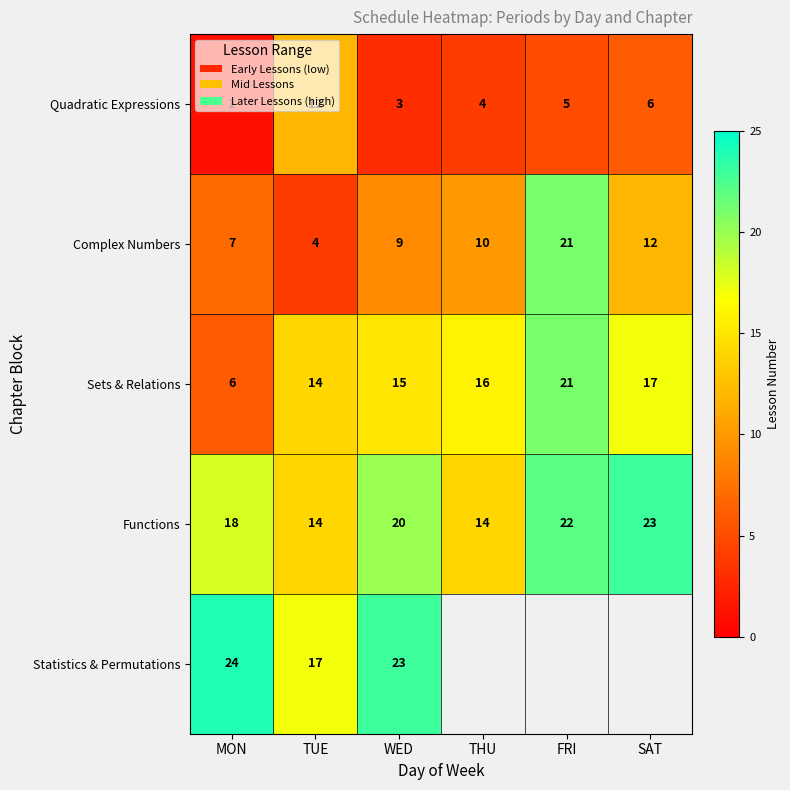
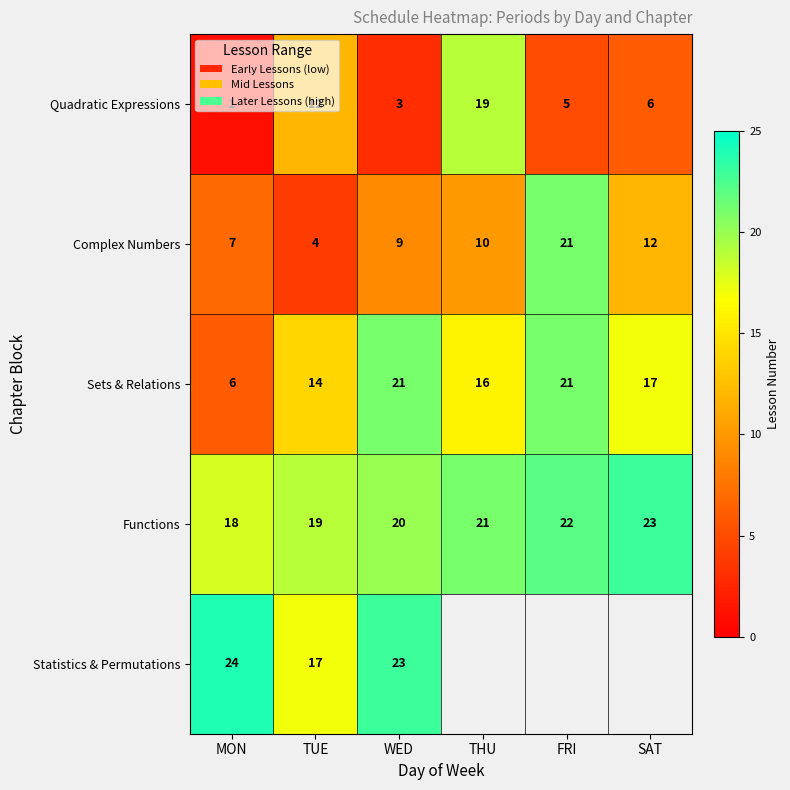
  {
    "Quadratic Expressions": {
      "WED": 3,
-     "THU": 4,
+     "THU": 19,
      "FRI": 5,
      "SAT": 6
    },
    "Complex Numbers": {
      "MON": 7,
      "TUE": 4,
      "WED": 9,
      "THU": 10,
      "FRI": 21,
      "SAT": 12
    },
    "Sets & Relations": {
      "MON": 6,
      "TUE": 14,
-     "WED": 15,
+     "WED": 21,
      "THU": 16,
      "FRI": 21,
      "SAT": 17
    },
    "Functions": {
      "MON": 18,
-     "TUE": 14,
+     "TUE": 19,
      "WED": 20,
-     "THU": 14,
+     "THU": 21,
      "FRI": 22,
      "SAT": 23
    },
    "Statistics & Permutations": {
      "MON": 24,
      "TUE": 17,
      "WED": 23
    }
  }
